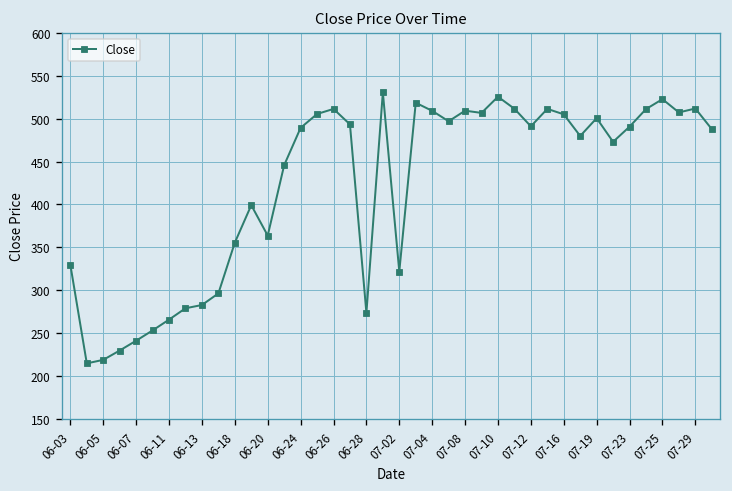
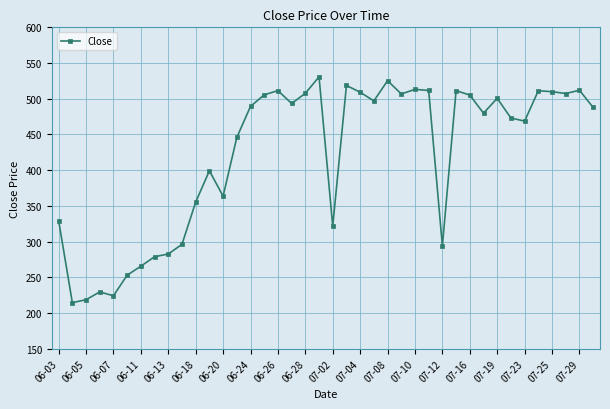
  {
    "06-03": 330,
    "06-05": 220,
-   "06-07": 240,
+   "06-07": 220,
    "06-11": 270,
    "06-13": 280,
    "06-18": 360,
    "06-20": 360,
    "06-24": 490,
    "06-26": 510,
-   "06-28": 270,
+   "06-28": 510,
    "07-02": 320,
    "07-04": 510,
-   "07-08": 510,
-   "07-10": 530,
-   "07-12": 490,
+   "07-08": 530,
+   "07-10": 510,
+   "07-12": 290,
    "07-16": 510,
    "07-19": 500,
-   "07-23": 490,
-   "07-25": 520,
+   "07-23": 470,
+   "07-25": 510,
    "07-29": 510
  }
